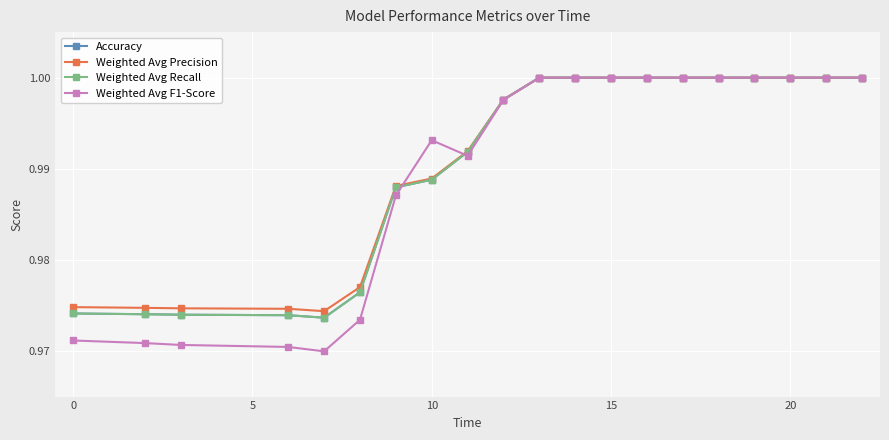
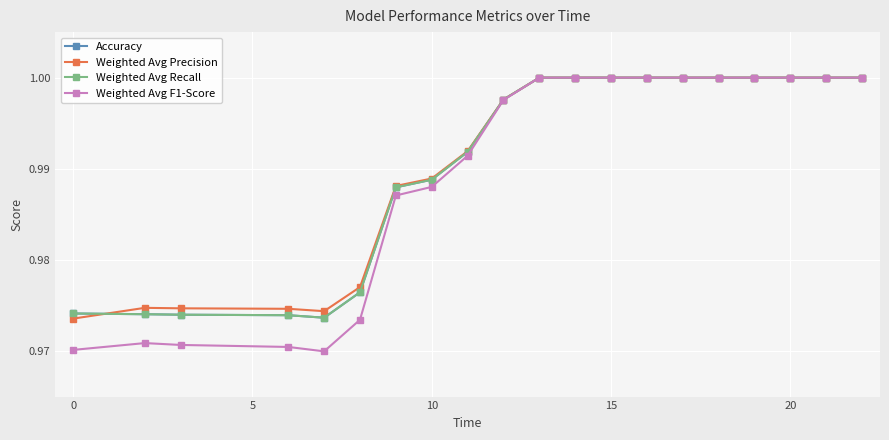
  {
    "Weighted Avg Recall": {
      "0": 0.974
    },
    "Weighted Avg Precision": {
-     "0": 0.975
+     "0": 0.974
    },
    "Weighted Avg F1-Score": {
-     "0": 0.971,
-     "10": 0.993
+     "0": 0.970,
+     "10": 0.988
    }
  }
